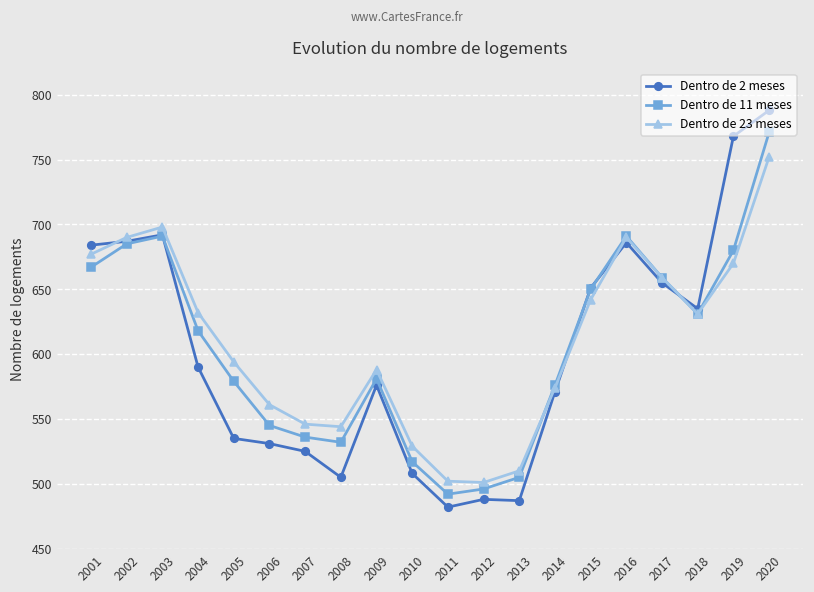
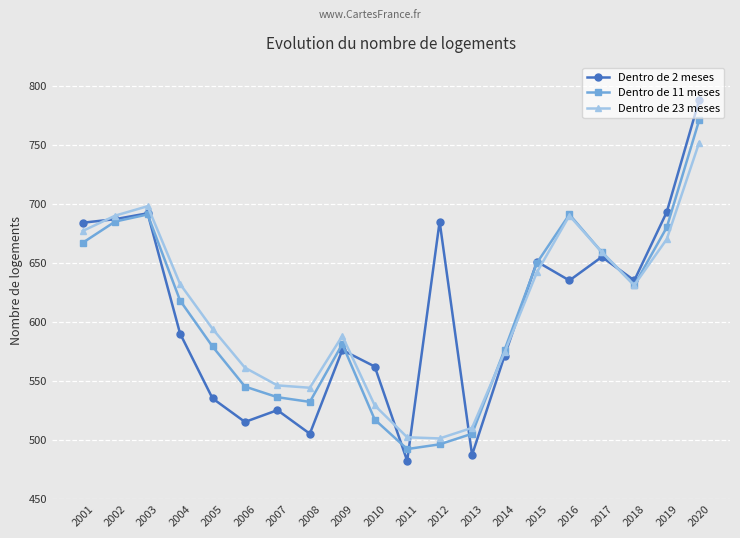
  {
    "Dentro de 2 meses": {
      "2001": 684,
      "2004": 590,
      "2005": 535,
-     "2006": 531,
+     "2006": 515,
      "2007": 525,
      "2008": 505,
      "2009": 576,
-     "2010": 508,
+     "2010": 562,
      "2011": 482,
-     "2012": 488,
+     "2012": 685,
      "2013": 487,
      "2014": 571,
-     "2016": 686,
+     "2016": 635,
      "2017": 655,
      "2018": 635,
-     "2019": 768
+     "2019": 693
    }
  }
